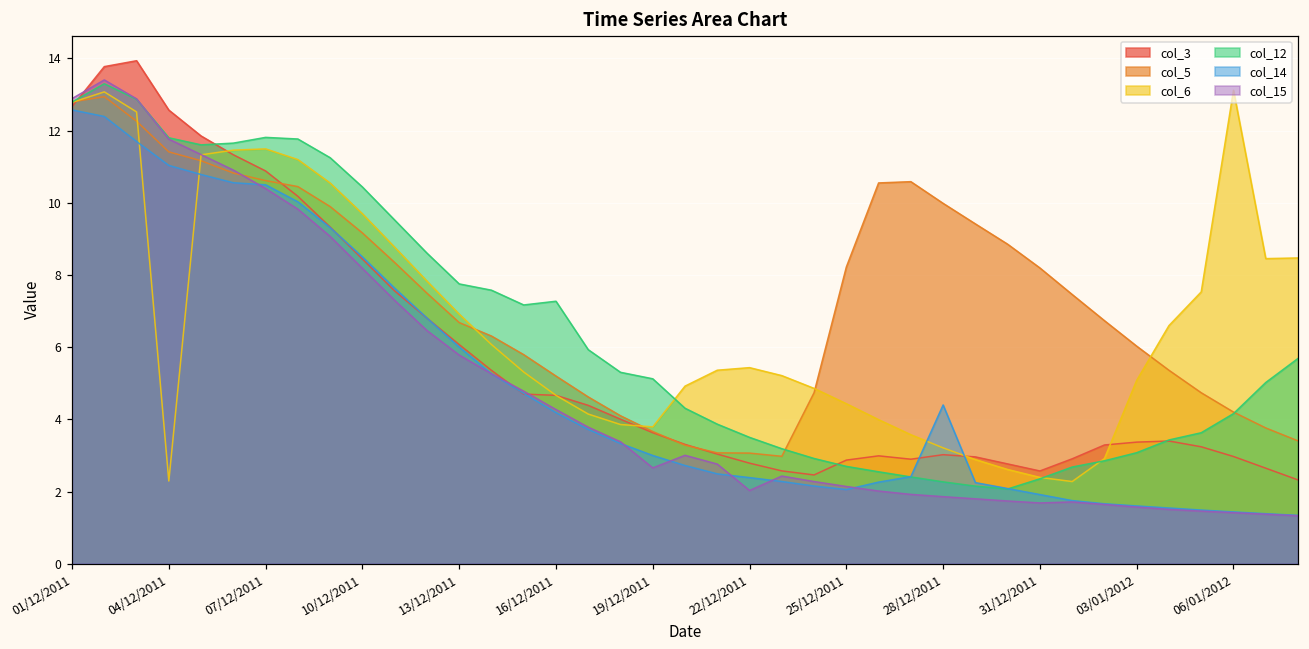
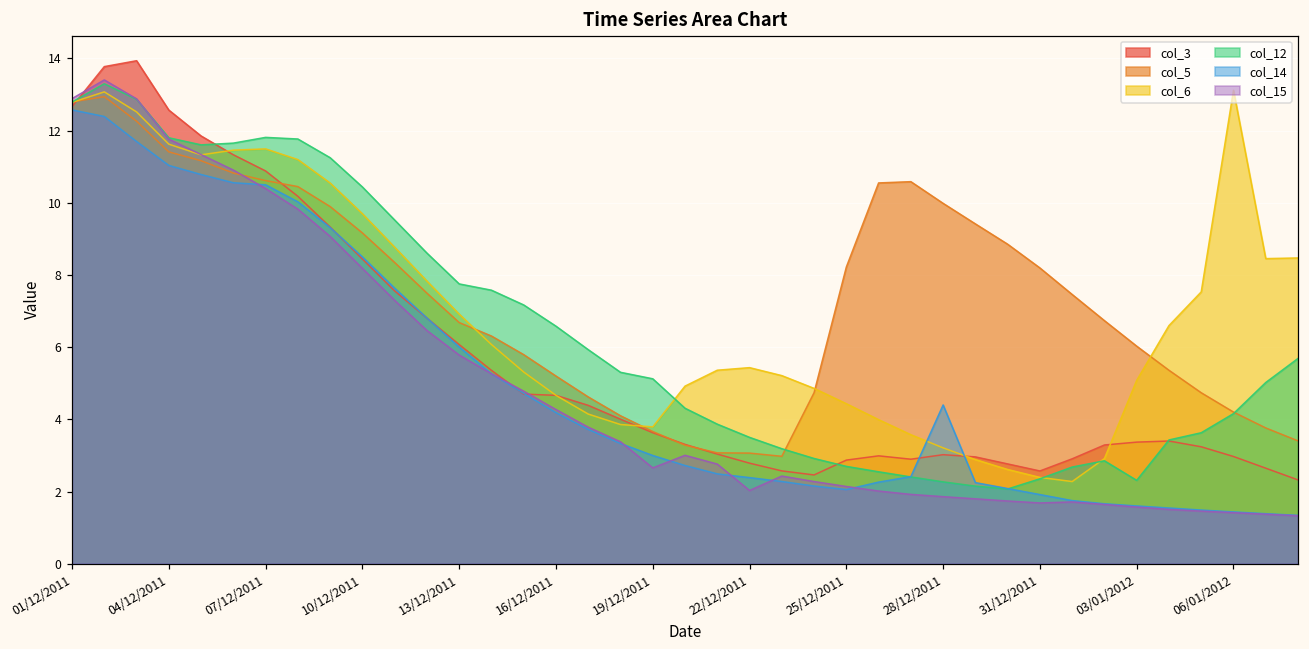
  {
    "col_6": {
-     "04/12/2011": 2.3,
+     "04/12/2011": 11.6,
      "07/12/2011": 11.5,
      "10/12/2011": 9.7,
      "13/12/2011": 6.9,
      "19/12/2011": 3.8,
      "22/12/2011": 5.4,
      "25/12/2011": 4.4,
      "28/12/2011": 3.2,
      "03/01/2012": 5.1
    },
    "col_12": {
      "07/12/2011": 11.8,
      "10/12/2011": 10.4,
      "13/12/2011": 7.8,
-     "16/12/2011": 7.3,
+     "16/12/2011": 6.6,
      "19/12/2011": 5.1,
      "22/12/2011": 3.5,
      "25/12/2011": 2.7,
      "28/12/2011": 2.3,
-     "03/01/2012": 3.1
+     "03/01/2012": 2.3
    },
    "col_14": {
      "01/12/2011": 12.6,
      "04/12/2011": 11.0,
      "07/12/2011": 10.5,
      "16/12/2011": 4.2,
      "19/12/2011": 3.0,
      "22/12/2011": 2.4,
      "25/12/2011": 2.1,
      "28/12/2011": 4.4,
      "31/12/2011": 1.9
    },
    "col_15": {
      "01/12/2011": 12.9,
      "07/12/2011": 10.4,
      "10/12/2011": 8.2,
      "13/12/2011": 5.8,
      "16/12/2011": 4.3,
      "19/12/2011": 2.7,
      "22/12/2011": 2.0,
      "25/12/2011": 2.1,
      "28/12/2011": 1.9,
      "31/12/2011": 1.7
    }
  }
